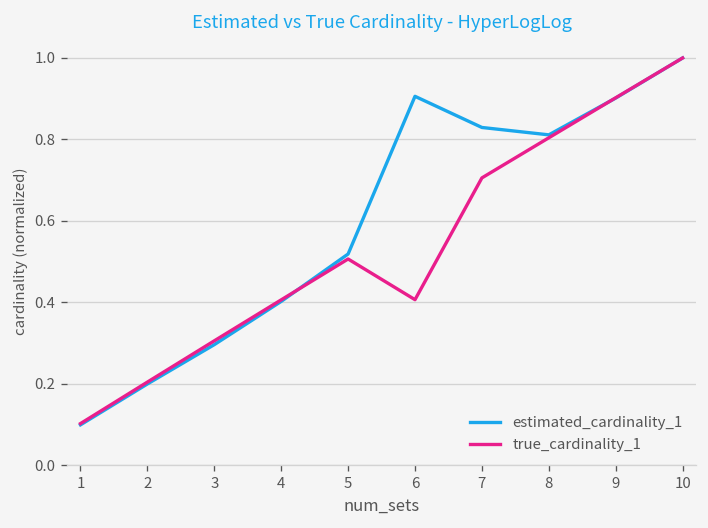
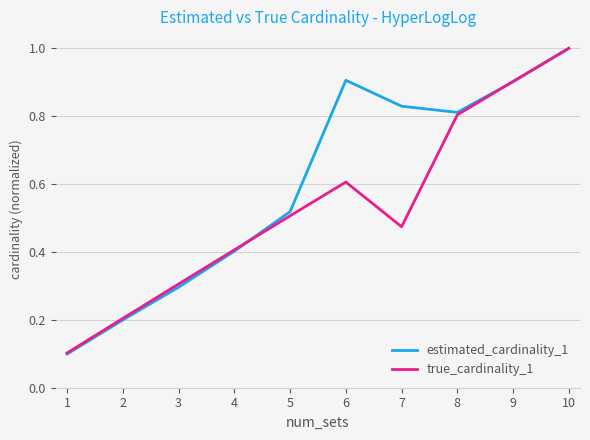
  {
    "estimated_cardinality_1": {
      "3": 0.30,
      "5": 0.52,
      "6": 0.91,
      "7": 0.83
    },
    "true_cardinality_1": {
      "3": 0.31,
      "5": 0.51,
-     "6": 0.41,
-     "7": 0.71
+     "6": 0.61,
+     "7": 0.47
    }
  }
